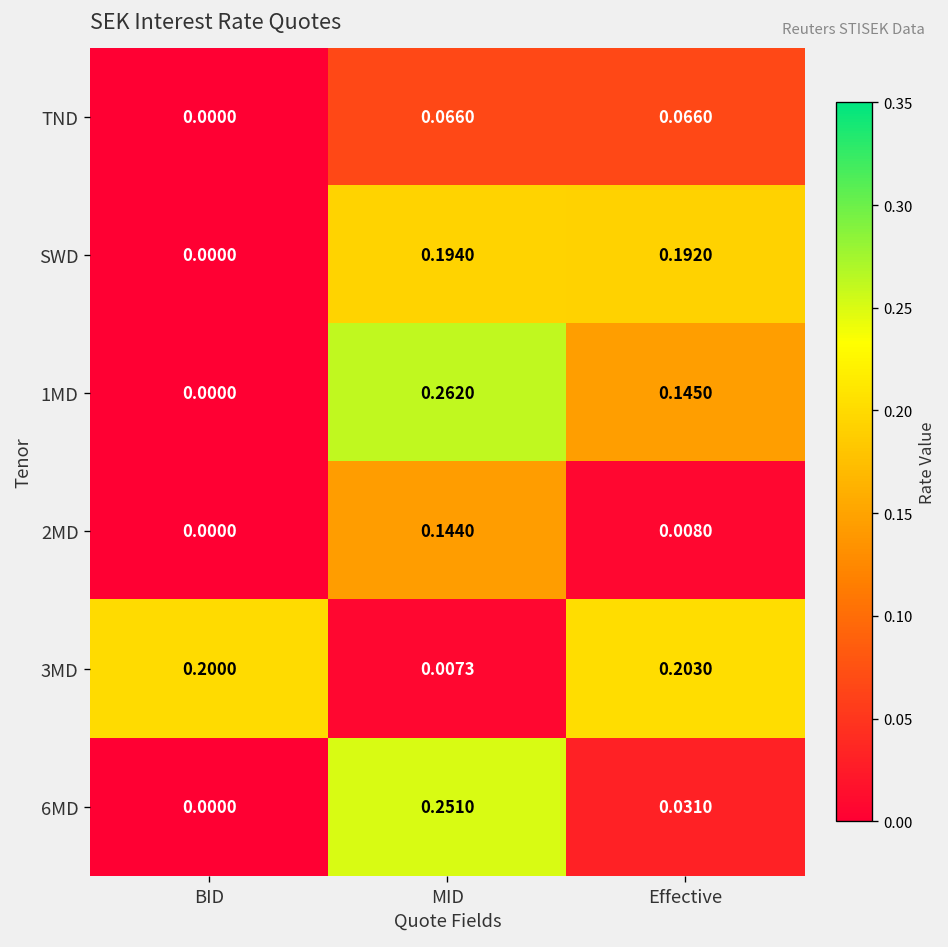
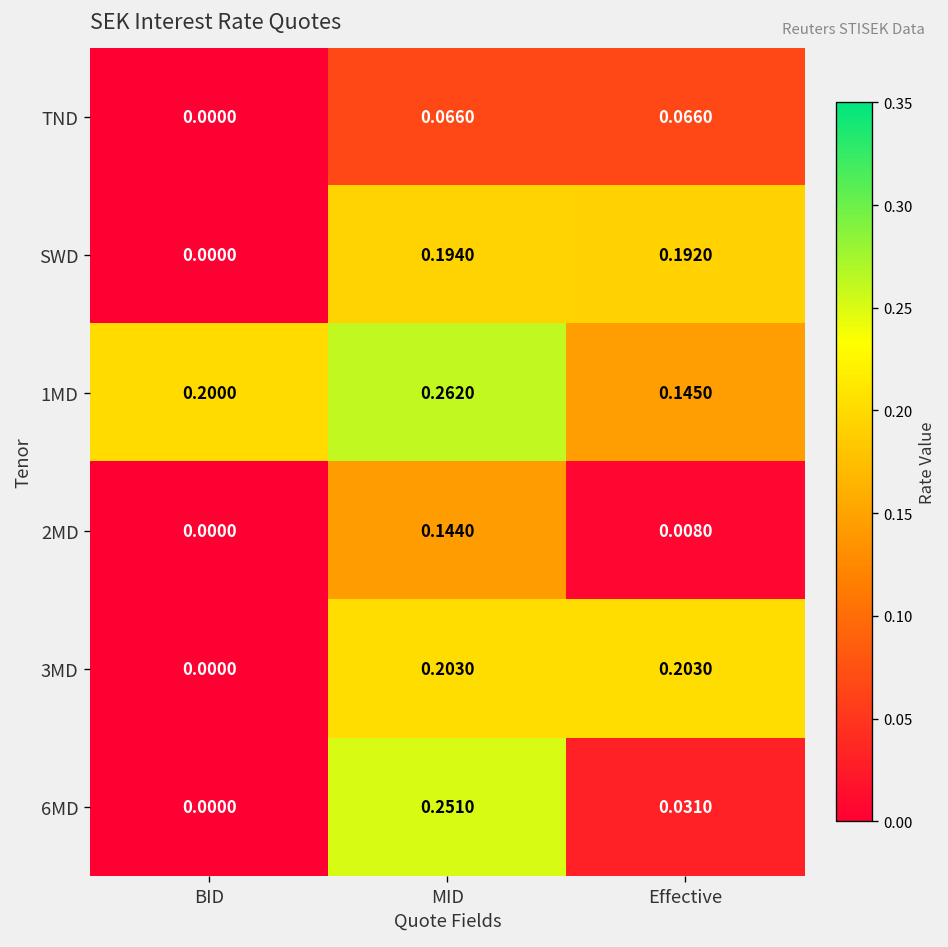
  {
    "TND": {
      "BID": 0.0000,
      "MID": 0.0660,
      "Effective": 0.0660
    },
    "SWD": {
      "BID": 0.0000,
      "MID": 0.1940,
      "Effective": 0.1920
    },
    "1MD": {
-     "BID": 0.0000,
+     "BID": 0.2000,
      "MID": 0.2620,
      "Effective": 0.1450
    },
    "2MD": {
      "BID": 0.0000,
      "MID": 0.1440,
      "Effective": 0.0080
    },
    "3MD": {
-     "BID": 0.2000,
-     "MID": 0.0073,
+     "BID": 0.0000,
+     "MID": 0.2030,
      "Effective": 0.2030
    },
    "6MD": {
      "BID": 0.0000,
      "MID": 0.2510,
      "Effective": 0.0310
    }
  }
